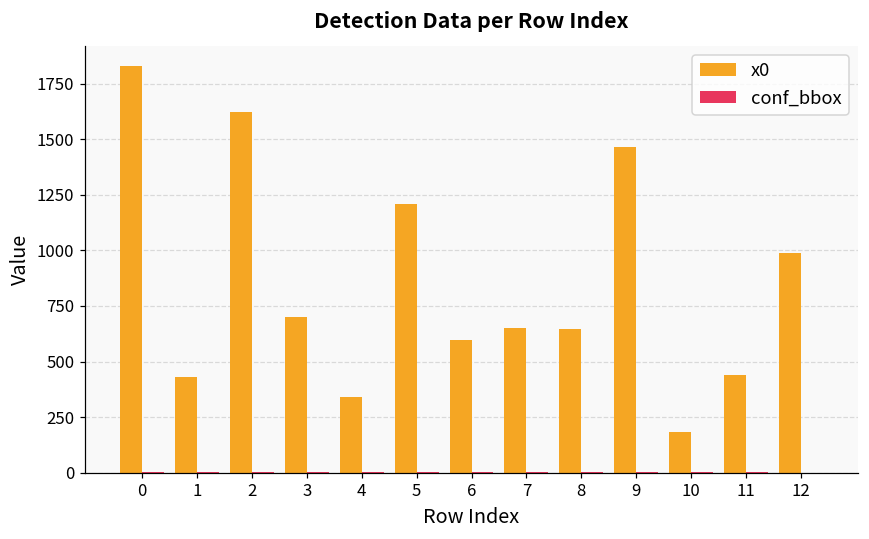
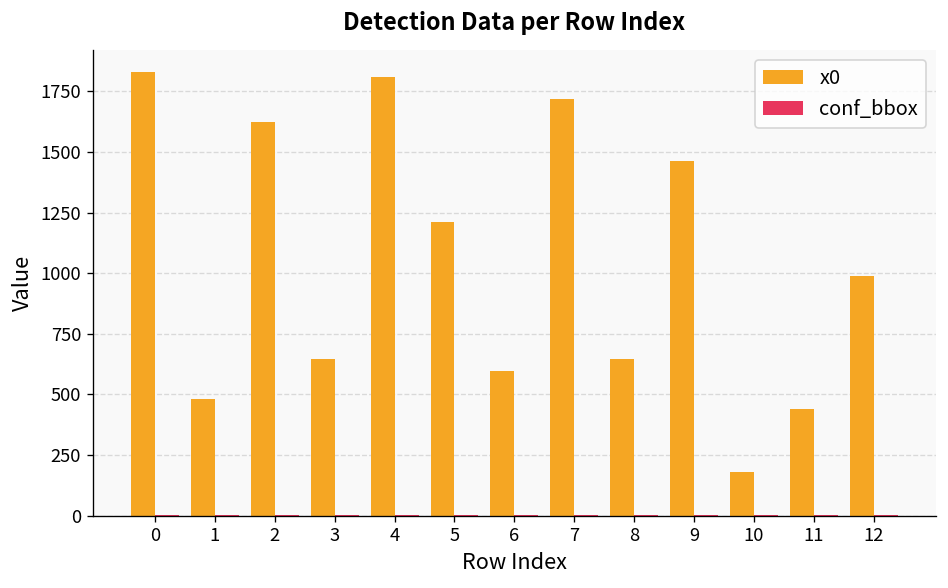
  {
    "x0": {
      "0": 1830,
-     "1": 430,
+     "1": 480,
      "2": 1620,
-     "3": 700,
-     "4": 340,
+     "3": 650,
+     "4": 1810,
      "5": 1210,
      "6": 600,
-     "7": 650,
+     "7": 1720,
      "8": 650,
      "9": 1460,
      "10": 180,
      "11": 440,
      "12": 990
    }
  }
